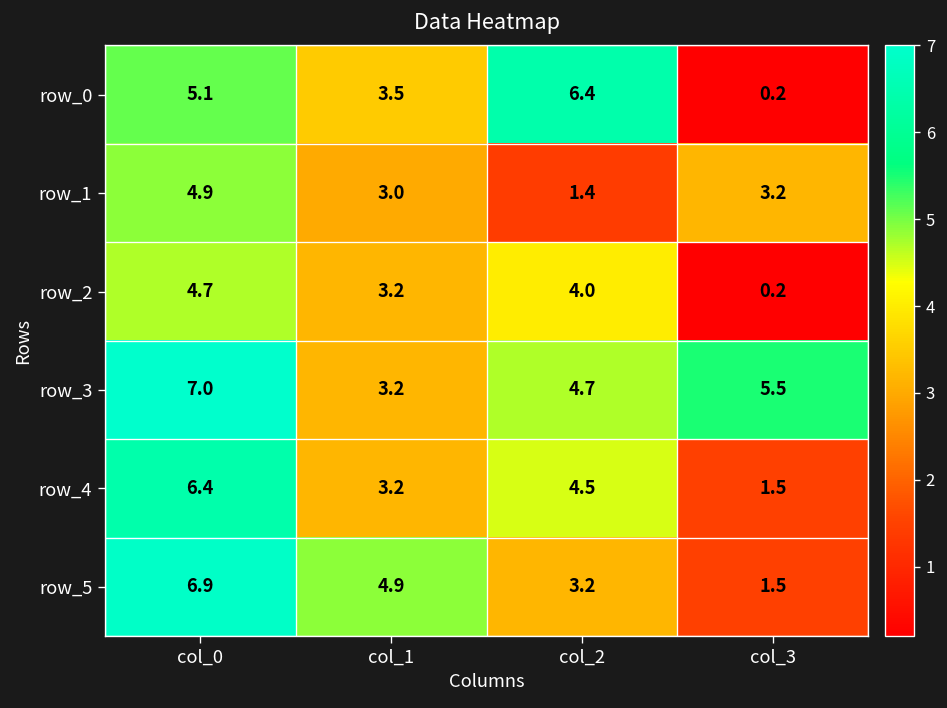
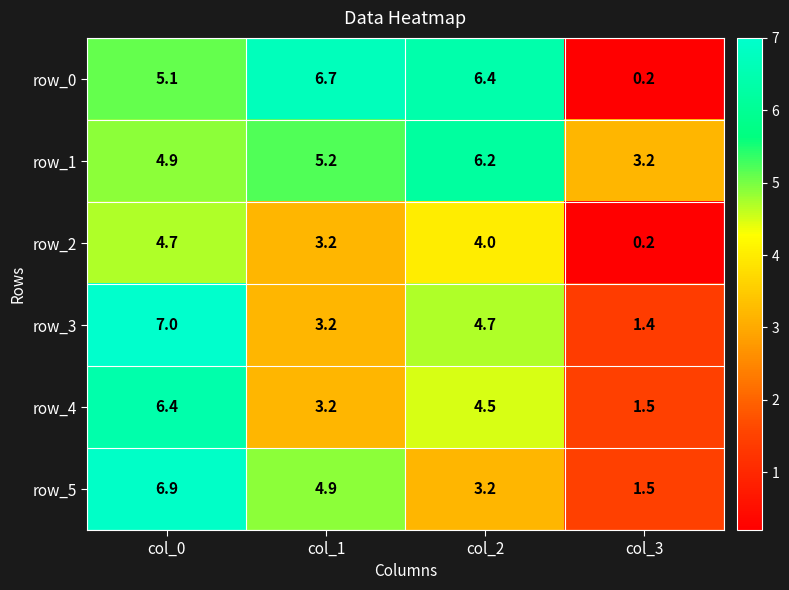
  {
    "row_0": {
      "col_0": 5.1,
-     "col_1": 3.5,
+     "col_1": 6.7,
      "col_2": 6.4,
      "col_3": 0.2
    },
    "row_1": {
      "col_0": 4.9,
-     "col_1": 3.0,
-     "col_2": 1.4,
+     "col_1": 5.2,
+     "col_2": 6.2,
      "col_3": 3.2
    },
    "row_2": {
      "col_0": 4.7,
      "col_1": 3.2,
      "col_2": 4.0,
      "col_3": 0.2
    },
    "row_3": {
      "col_0": 7.0,
      "col_1": 3.2,
      "col_2": 4.7,
-     "col_3": 5.5
+     "col_3": 1.4
    },
    "row_4": {
      "col_0": 6.4,
      "col_1": 3.2,
      "col_2": 4.5,
      "col_3": 1.5
    },
    "row_5": {
      "col_0": 6.9,
      "col_1": 4.9,
      "col_2": 3.2,
      "col_3": 1.5
    }
  }
